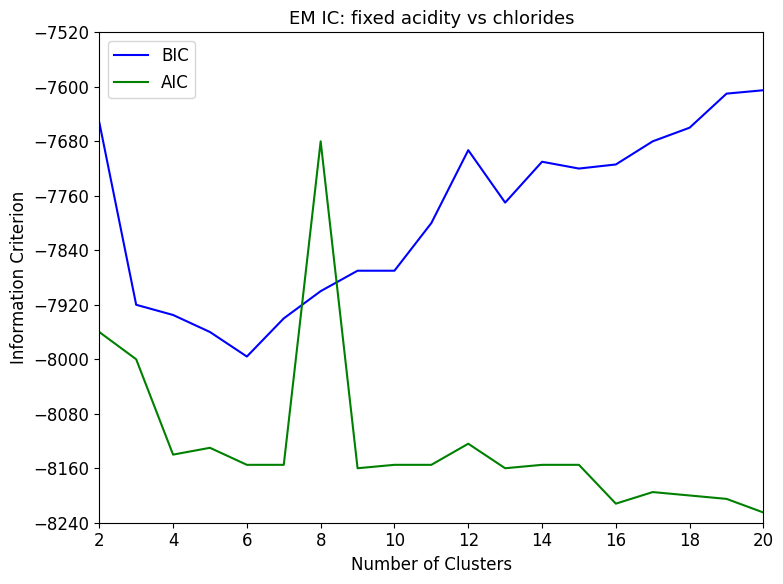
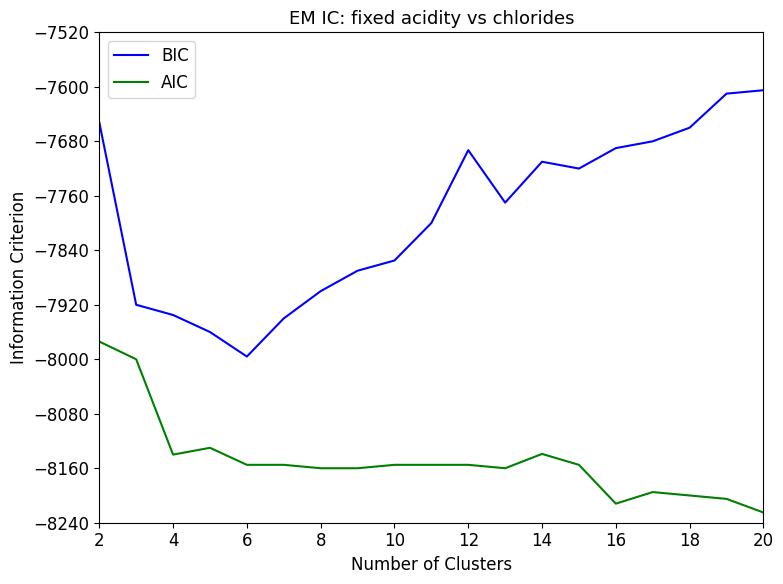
  {
    "BIC": {
      "2": -7650,
      "4": -7940,
      "6": -8000,
      "8": -7900,
-     "10": -7870,
+     "10": -7860,
      "12": -7690,
      "14": -7710,
-     "16": -7710,
+     "16": -7690,
      "18": -7660,
      "20": -7610
    },
    "AIC": {
-     "2": -7960,
+     "2": -7970,
      "4": -8140,
      "6": -8160,
-     "8": -7680,
+     "8": -8160,
      "10": -8160,
-     "12": -8120,
-     "14": -8160,
+     "12": -8160,
+     "14": -8140,
      "16": -8210,
      "18": -8200,
      "20": -8230
    }
  }
